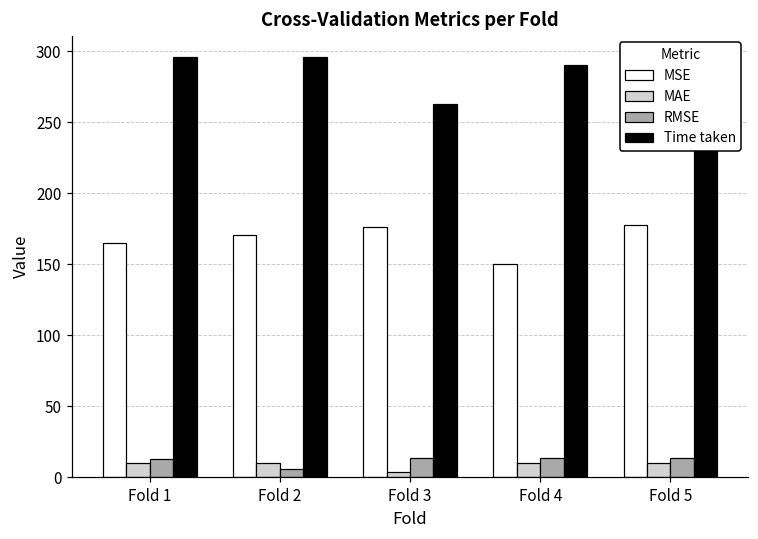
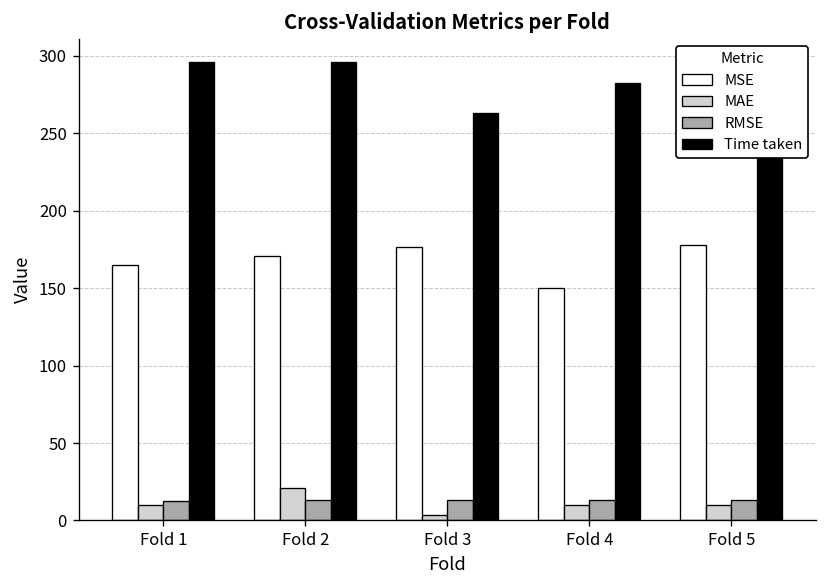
  {
    "MSE": {
      "Fold 1": 165,
      "Fold 2": 171,
      "Fold 3": 176,
      "Fold 4": 150,
      "Fold 5": 178
    },
    "MAE": {
      "Fold 1": 10,
-     "Fold 2": 10,
+     "Fold 2": 21,
      "Fold 3": 4,
      "Fold 4": 10,
      "Fold 5": 10
    },
    "RMSE": {
      "Fold 1": 13,
-     "Fold 2": 6,
+     "Fold 2": 13,
      "Fold 3": 13,
      "Fold 4": 13,
      "Fold 5": 13
    },
    "Time taken": {
      "Fold 1": 296,
      "Fold 2": 296,
      "Fold 3": 263,
-     "Fold 4": 290
+     "Fold 4": 282
    }
  }
